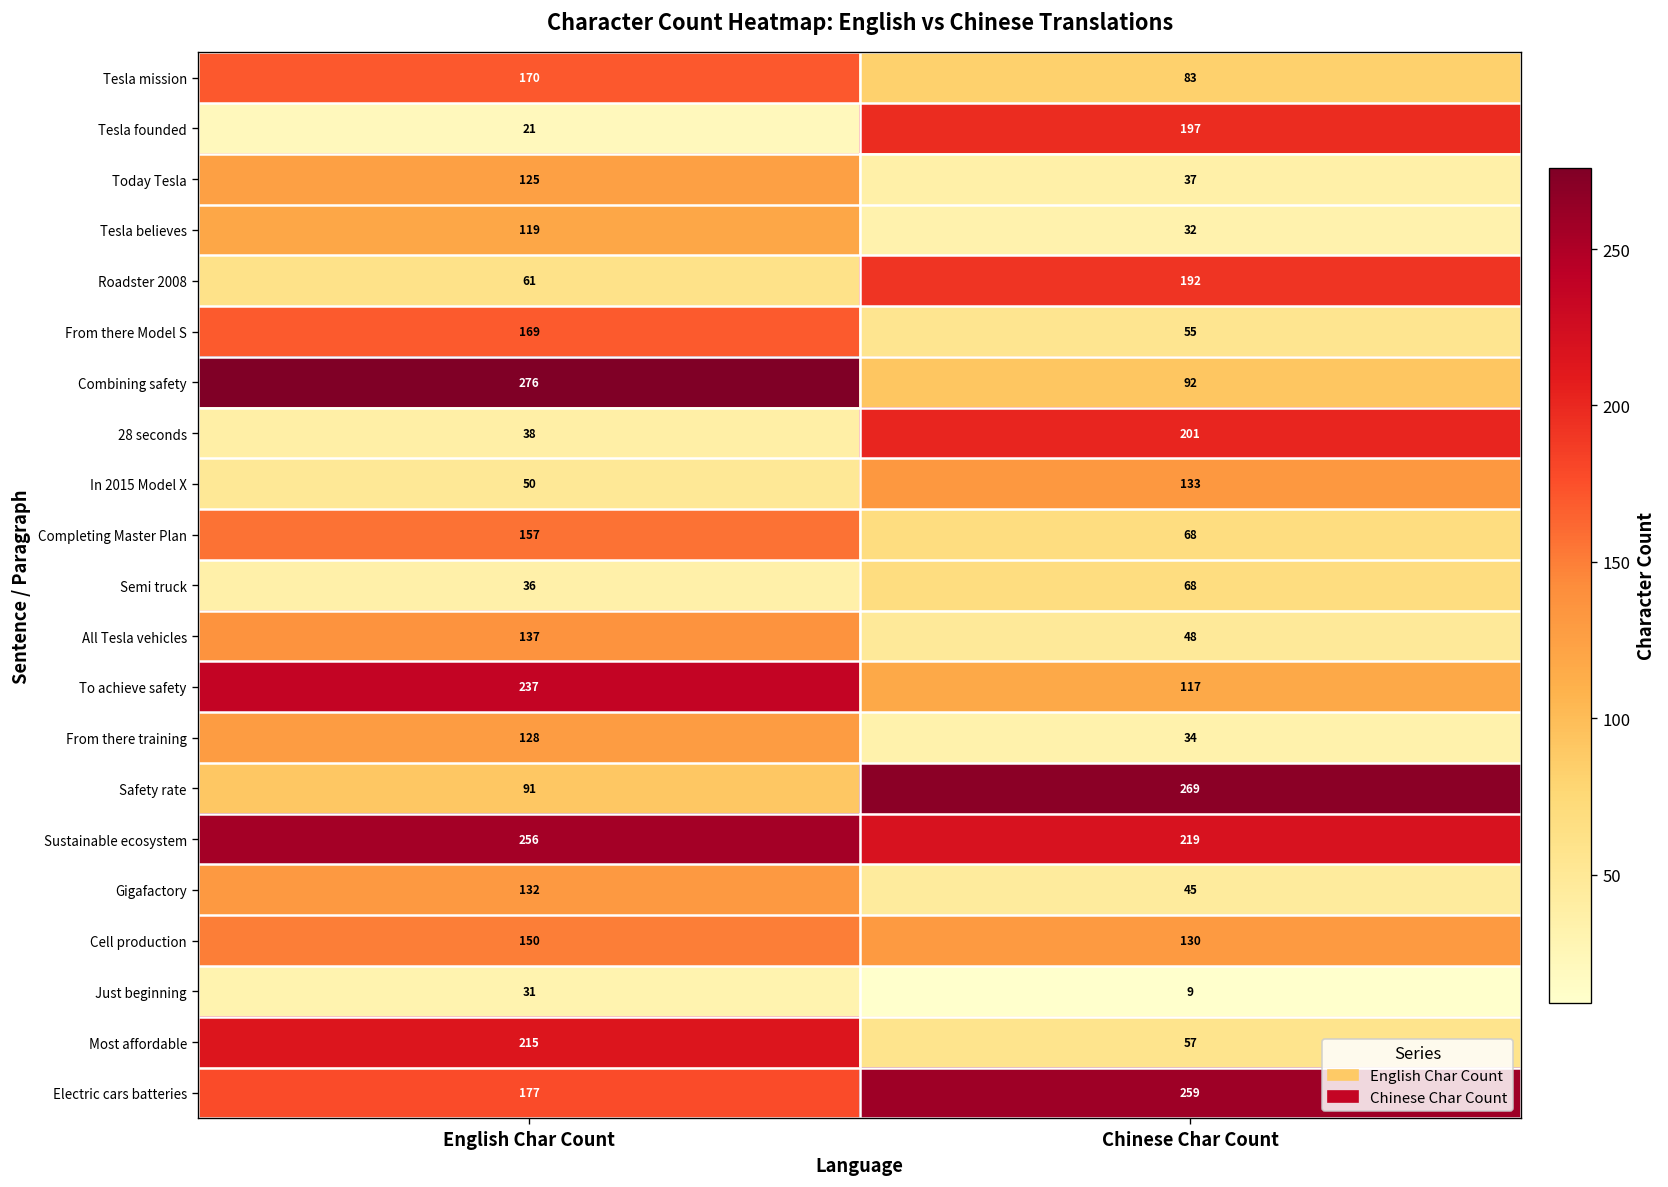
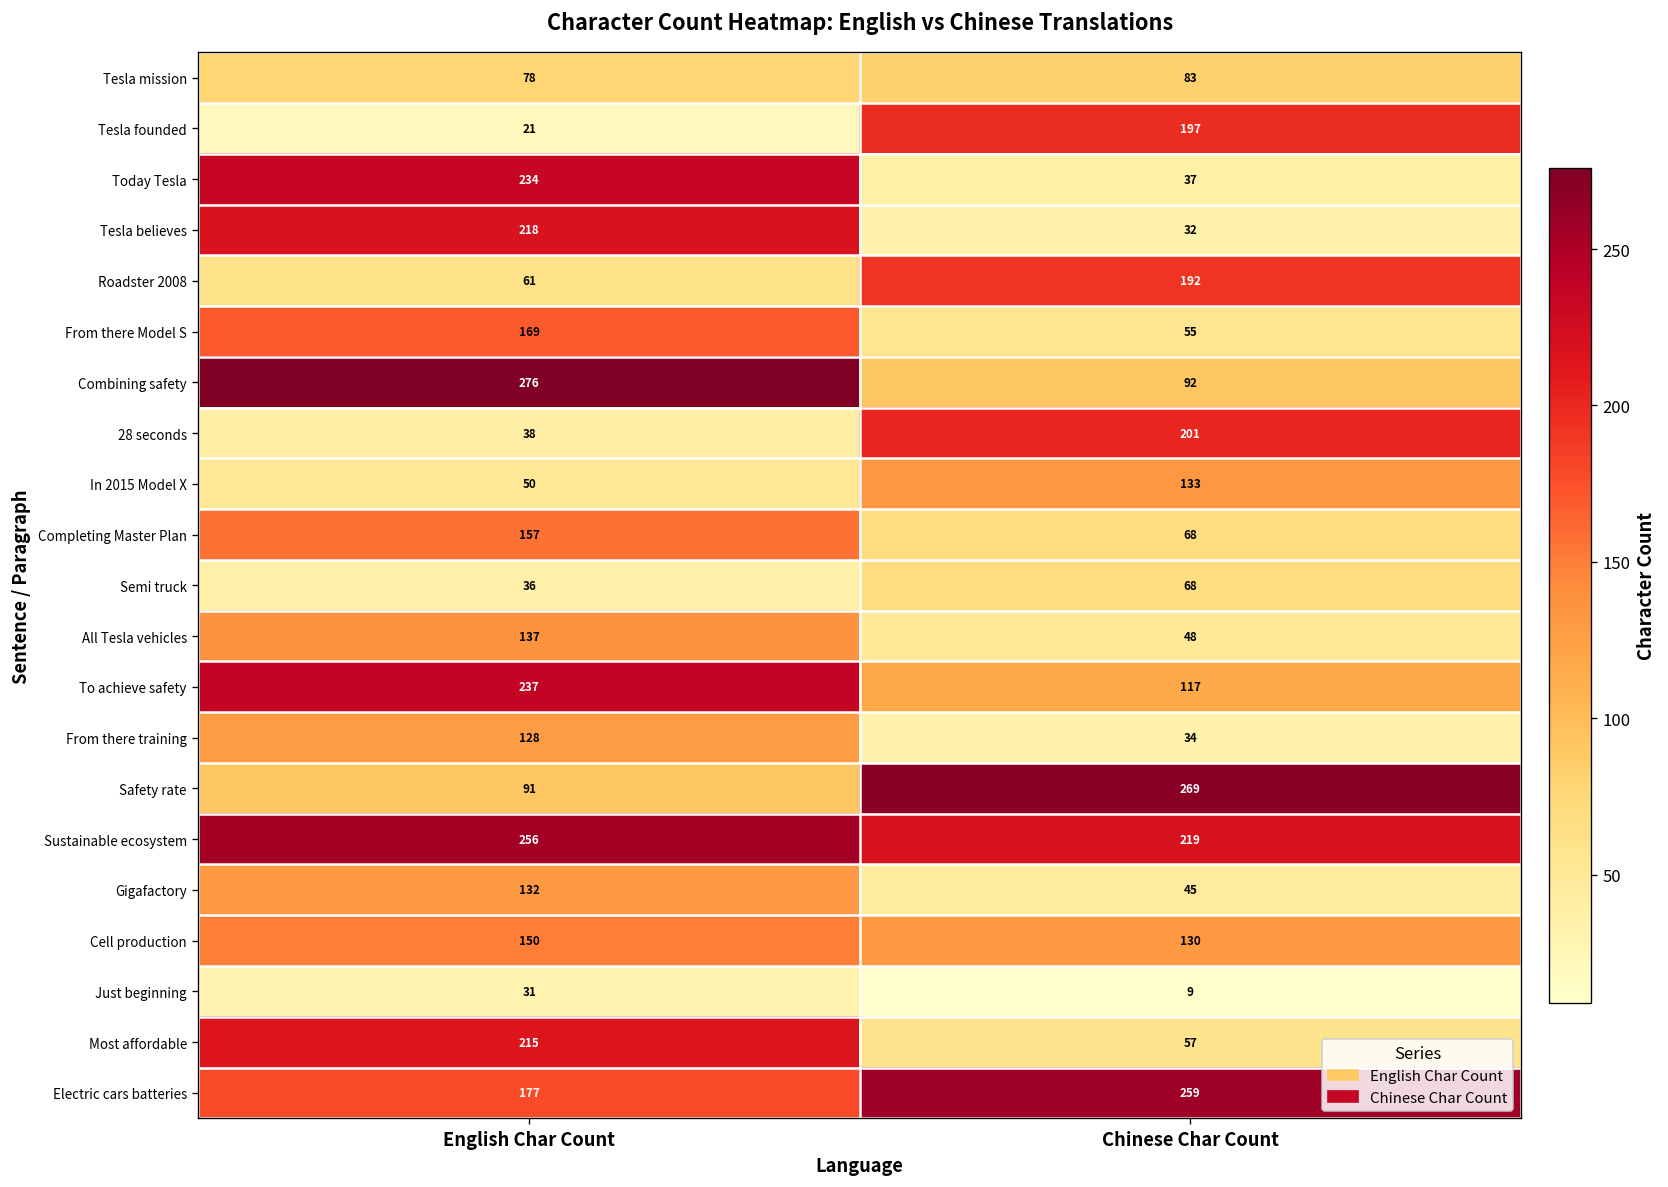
  {
    "Tesla mission": {
-     "English Char Count": 170,
+     "English Char Count": 78,
      "Chinese Char Count": 83
    },
    "Tesla founded": {
      "English Char Count": 21,
      "Chinese Char Count": 197
    },
    "Today Tesla": {
-     "English Char Count": 125,
+     "English Char Count": 234,
      "Chinese Char Count": 37
    },
    "Tesla believes": {
-     "English Char Count": 119,
+     "English Char Count": 218,
      "Chinese Char Count": 32
    },
    "Roadster 2008": {
      "English Char Count": 61,
      "Chinese Char Count": 192
    },
    "From there Model S": {
      "English Char Count": 169,
      "Chinese Char Count": 55
    },
    "Combining safety": {
      "English Char Count": 276,
      "Chinese Char Count": 92
    },
    "28 seconds": {
      "English Char Count": 38,
      "Chinese Char Count": 201
    },
    "In 2015 Model X": {
      "English Char Count": 50,
      "Chinese Char Count": 133
    },
    "Completing Master Plan": {
      "English Char Count": 157,
      "Chinese Char Count": 68
    },
    "Semi truck": {
      "English Char Count": 36,
      "Chinese Char Count": 68
    },
    "All Tesla vehicles": {
      "English Char Count": 137,
      "Chinese Char Count": 48
    },
    "To achieve safety": {
      "English Char Count": 237,
      "Chinese Char Count": 117
    },
    "From there training": {
      "English Char Count": 128,
      "Chinese Char Count": 34
    },
    "Safety rate": {
      "English Char Count": 91,
      "Chinese Char Count": 269
    },
    "Sustainable ecosystem": {
      "English Char Count": 256,
      "Chinese Char Count": 219
    },
    "Gigafactory": {
      "English Char Count": 132,
      "Chinese Char Count": 45
    },
    "Cell production": {
      "English Char Count": 150,
      "Chinese Char Count": 130
    },
    "Just beginning": {
      "English Char Count": 31,
      "Chinese Char Count": 9
    },
    "Most affordable": {
      "English Char Count": 215,
      "Chinese Char Count": 57
    },
    "Electric cars batteries": {
      "English Char Count": 177,
      "Chinese Char Count": 259
    }
  }
